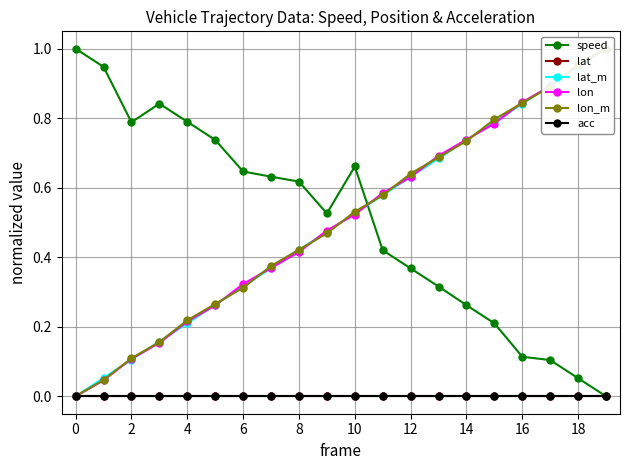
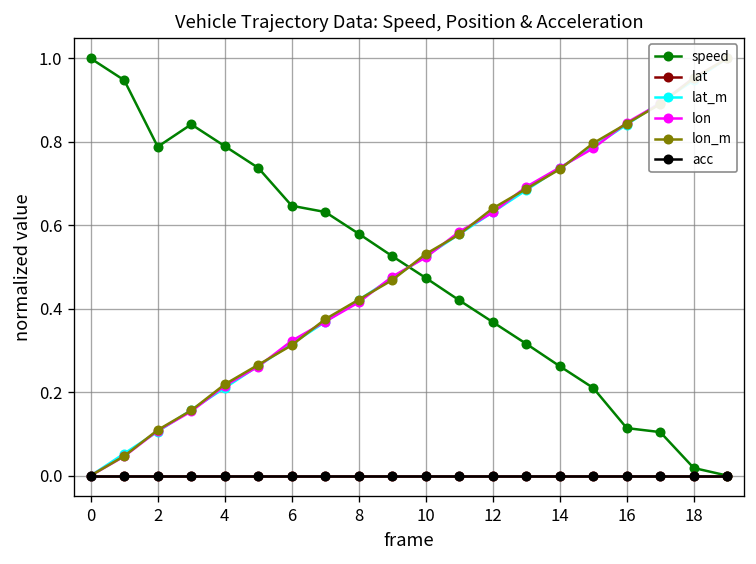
  {
    "speed": {
      "0": 1.00,
      "2": 0.79,
      "4": 0.79,
      "6": 0.65,
-     "8": 0.62,
-     "10": 0.66,
+     "8": 0.58,
+     "10": 0.47,
      "12": 0.37,
      "14": 0.26,
      "16": 0.11,
-     "18": 0.05
+     "18": 0.02
    },
    "acc": {
      "2": 0.00,
      "4": 0.00,
      "6": 0.00,
      "8": 0.00,
      "10": 0.00,
      "12": 0.00,
      "14": 0.00,
      "16": 0.00,
      "18": 0.00
    },
    "lon": {
      "6": 0.32
    },
    "lon_m": {
      "12": 0.64
    }
  }
